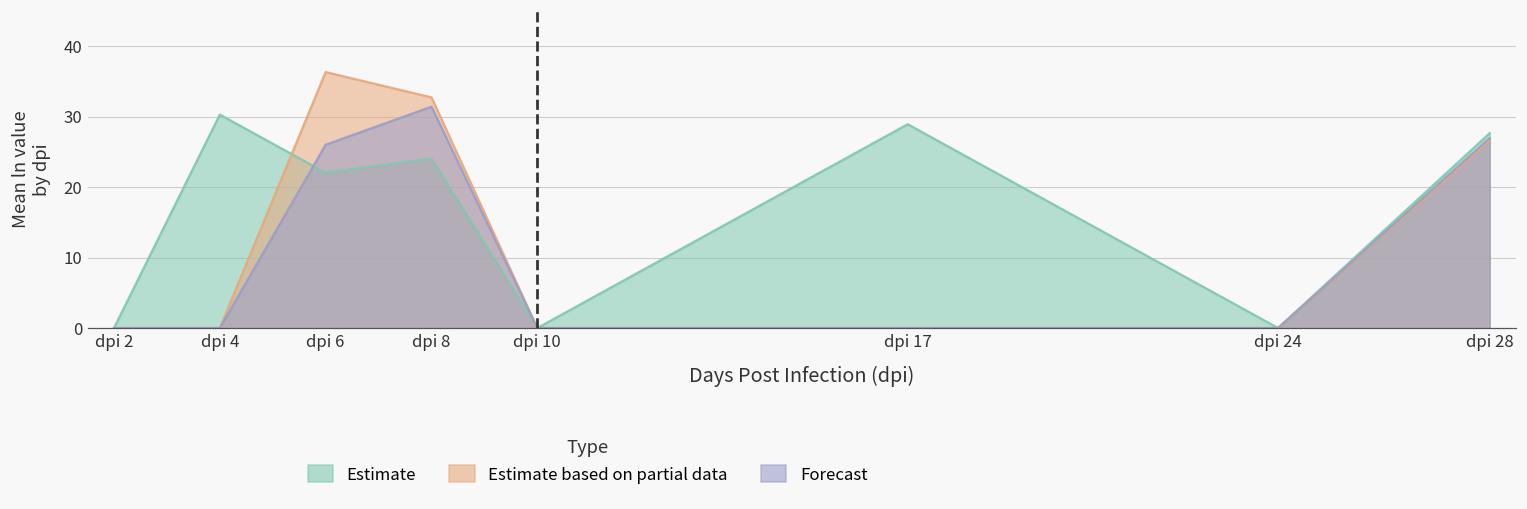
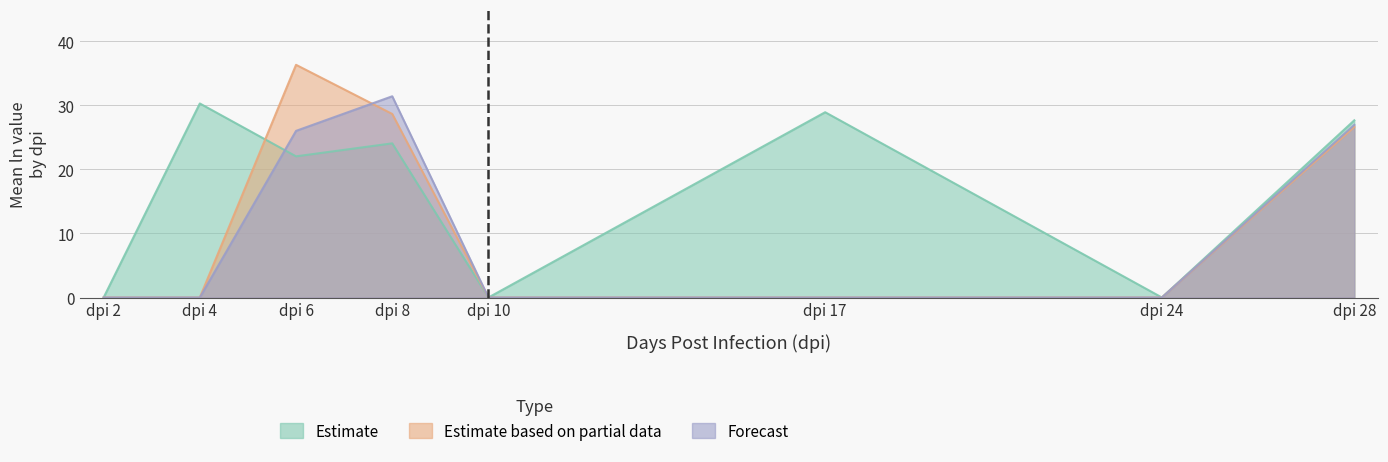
  {
    "Estimate based on partial data": {
      "dpi 6": 36,
-     "dpi 8": 33
+     "dpi 8": 29
    }
  }
